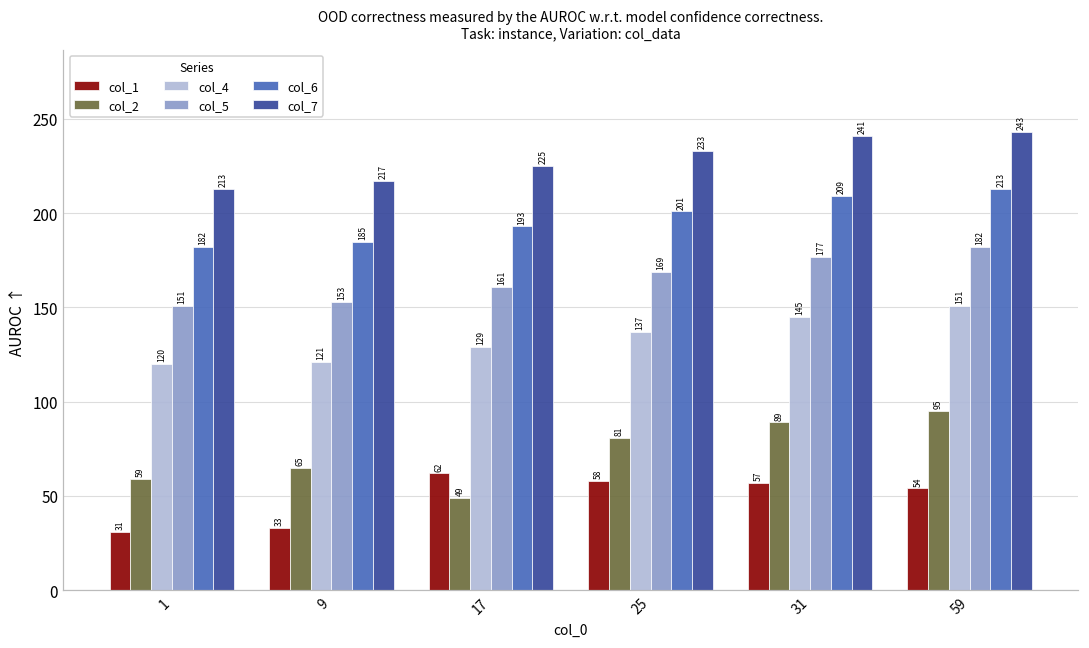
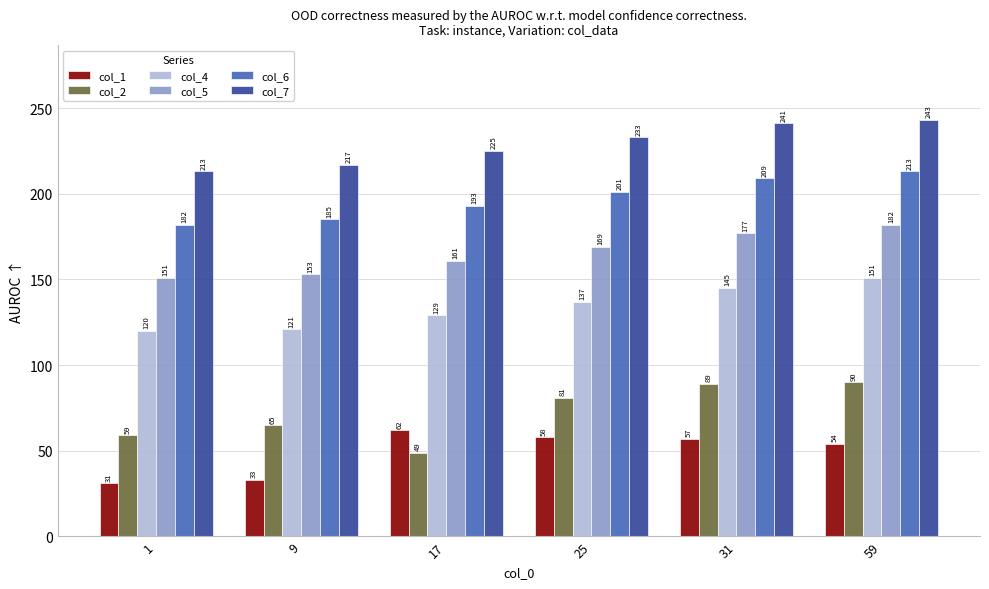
  {
    "col_1": {
      "1": 31,
      "9": 33,
      "17": 62,
      "25": 58,
      "31": 57,
      "59": 54
    },
    "col_2": {
      "1": 59,
      "9": 65,
      "17": 49,
      "25": 81,
      "31": 89,
-     "59": 95
+     "59": 90
    }
  }
